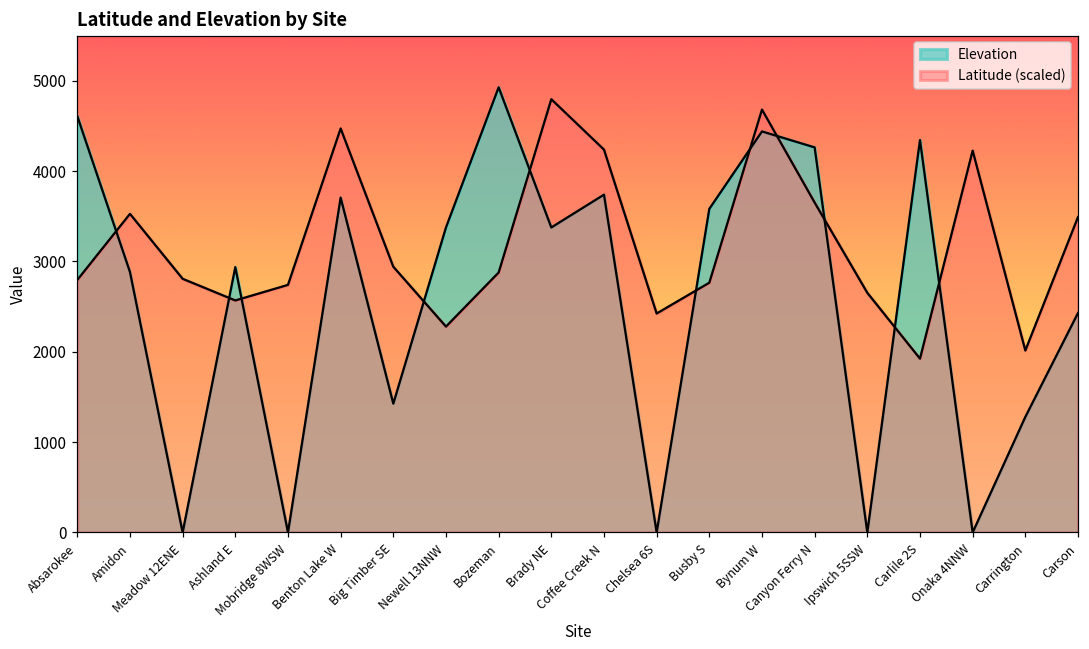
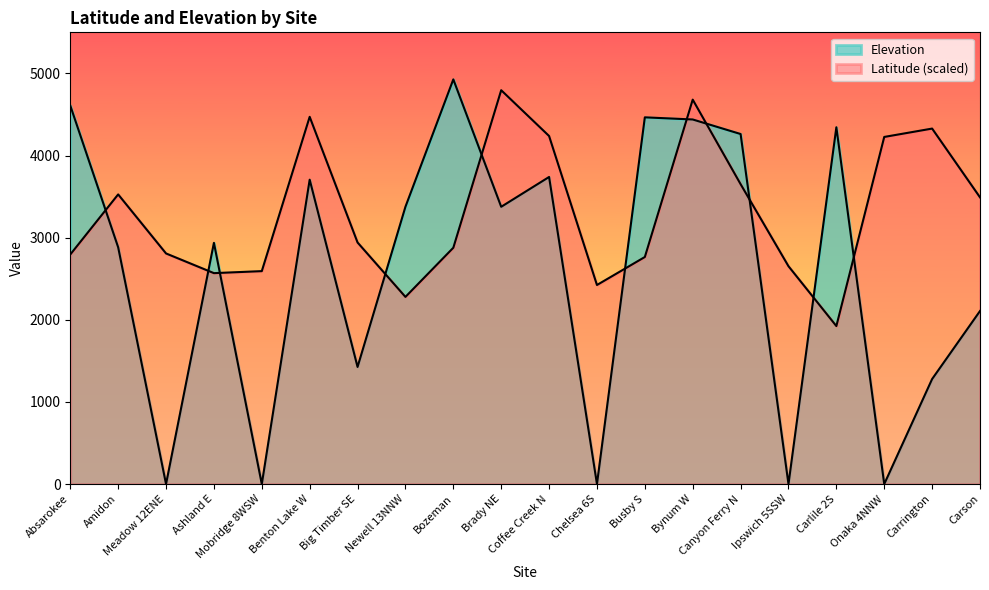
  {
    "Elevation": {
      "Absarokee": 4600,
      "Amidon": 2900,
      "Meadow 12ENE": 0,
      "Ashland E": 2900,
      "Mobridge 8WSW": 0,
      "Benton Lake W": 3700,
      "Big Timber SE": 1400,
      "Newell 13NNW": 3400,
      "Bozeman": 4900,
      "Brady NE": 3400,
      "Coffee Creek N": 3700,
      "Chelsea 6S": 0,
-     "Busby S": 3600,
+     "Busby S": 4500,
      "Bynum W": 4400,
      "Canyon Ferry N": 4300,
      "Ipswich 5SSW": 0,
      "Carlile 2S": 4300,
      "Onaka 4NNW": 0,
      "Carrington": 1300,
-     "Carson": 2400
+     "Carson": 2100
    },
    "Latitude (scaled)": {
      "Absarokee": 2800,
      "Amidon": 3500,
      "Meadow 12ENE": 2800,
      "Ashland E": 2600,
-     "Mobridge 8WSW": 2700,
+     "Mobridge 8WSW": 2600,
      "Benton Lake W": 4500,
      "Big Timber SE": 2900,
      "Newell 13NNW": 2300,
      "Bozeman": 2900,
      "Brady NE": 4800,
      "Coffee Creek N": 4200,
      "Chelsea 6S": 2400,
      "Busby S": 2800,
      "Bynum W": 4700,
      "Canyon Ferry N": 3700,
      "Ipswich 5SSW": 2700,
      "Carlile 2S": 1900,
      "Onaka 4NNW": 4200,
-     "Carrington": 2000,
+     "Carrington": 4300,
      "Carson": 3500
    }
  }
